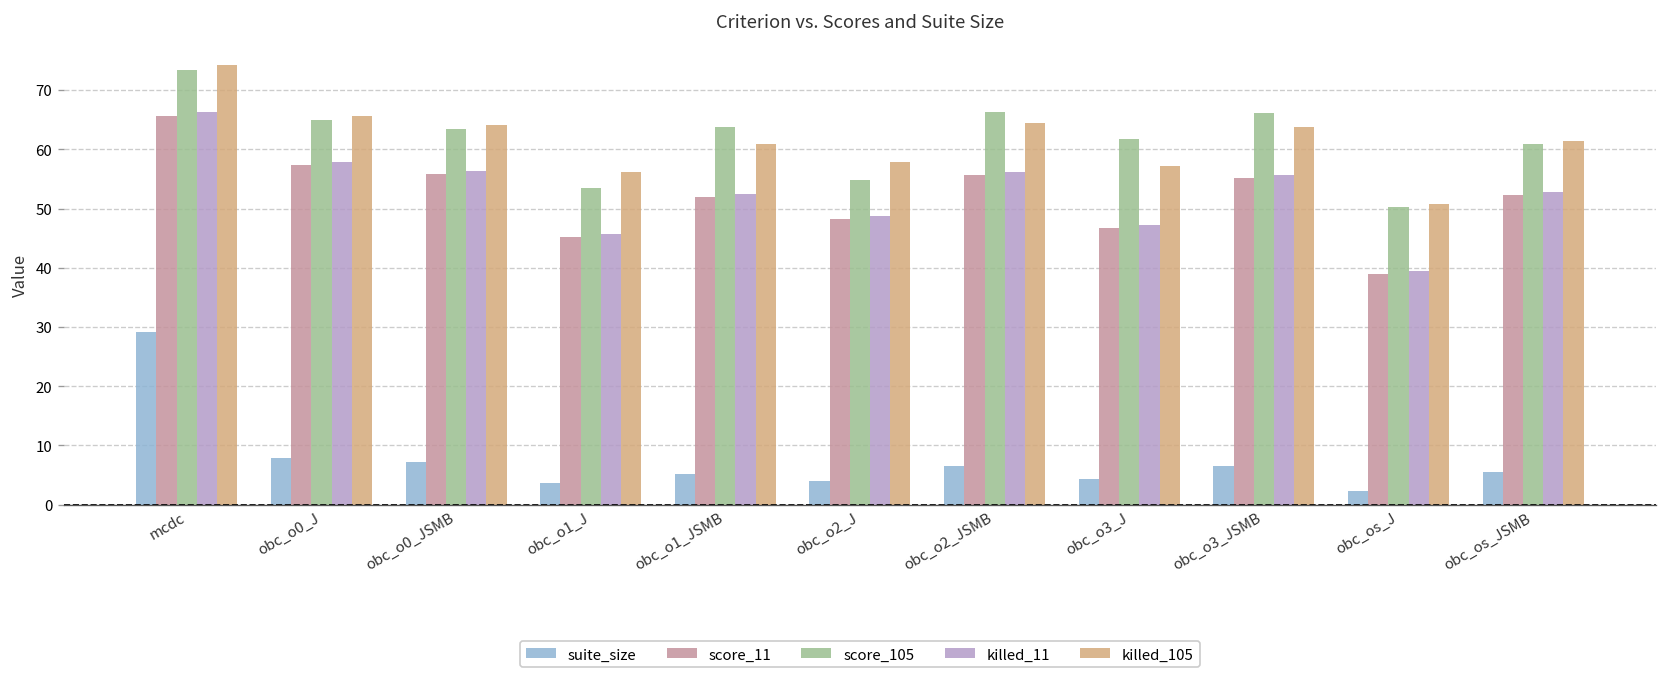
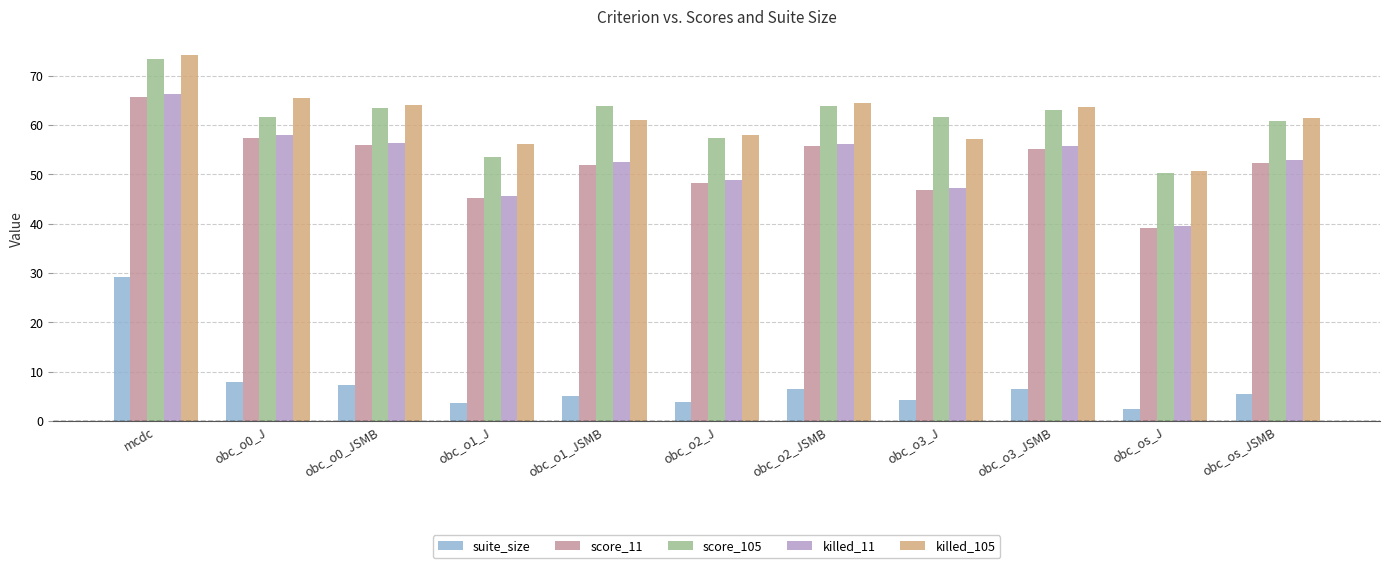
  {
    "score_105": {
      "mcdc": 73,
-     "obc_o0_J": 65,
+     "obc_o0_J": 62,
      "obc_o0_JSMB": 63,
      "obc_o1_J": 54,
      "obc_o1_JSMB": 64,
-     "obc_o2_J": 55,
-     "obc_o2_JSMB": 66,
+     "obc_o2_J": 57,
+     "obc_o2_JSMB": 64,
      "obc_o3_J": 62,
-     "obc_o3_JSMB": 66,
+     "obc_o3_JSMB": 63,
      "obc_os_J": 50,
      "obc_os_JSMB": 61
    }
  }
